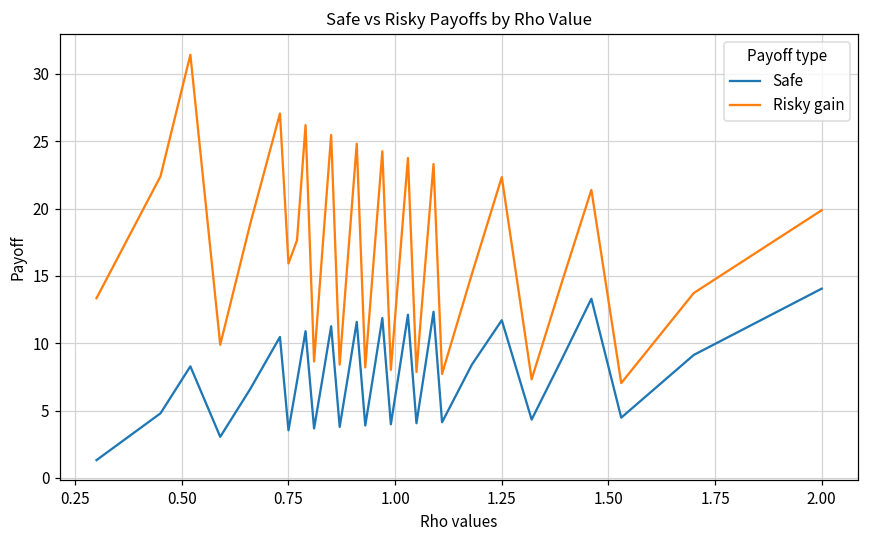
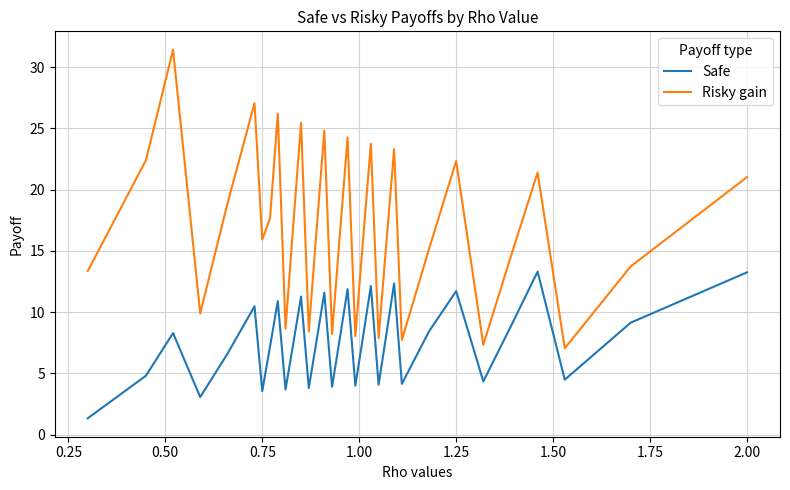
  {
    "Safe": {
      "0.75": 3.5,
      "1.25": 11.7,
-     "2.00": 14.1
+     "2.00": 13.2
    },
    "Risky gain": {
      "0.75": 15.9,
      "1.25": 22.3,
-     "2.00": 19.9
+     "2.00": 21.0
    }
  }
